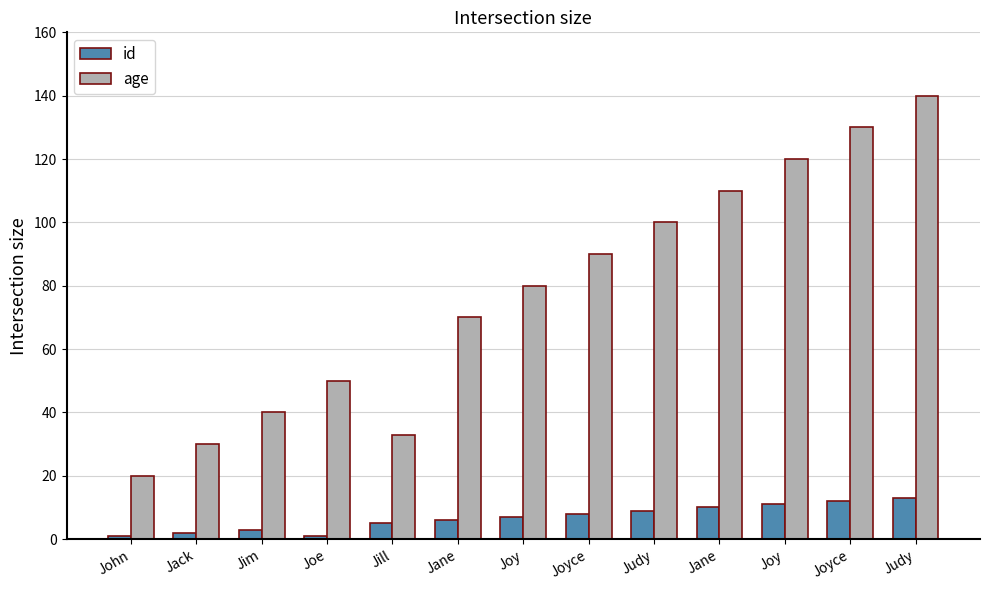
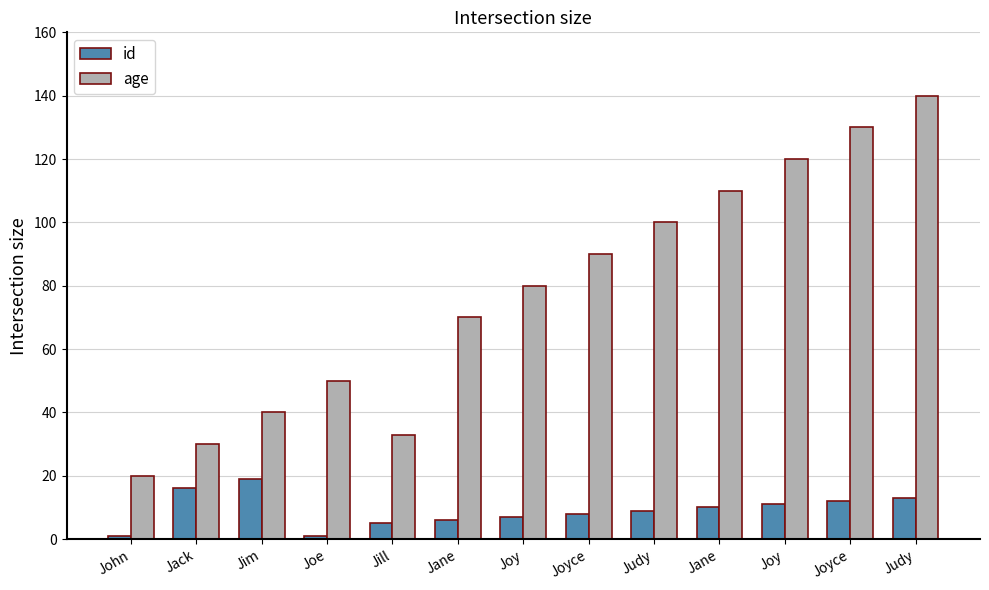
  {
    "id": {
      "John": 1,
-     "Jack": 2,
-     "Jim": 3,
+     "Jack": 16,
+     "Jim": 19,
      "Joe": 1,
      "Jill": 5
    },
    "age": {
      "John": 20,
      "Jack": 30,
      "Jim": 40,
      "Joe": 50,
      "Jill": 33
    }
  }
